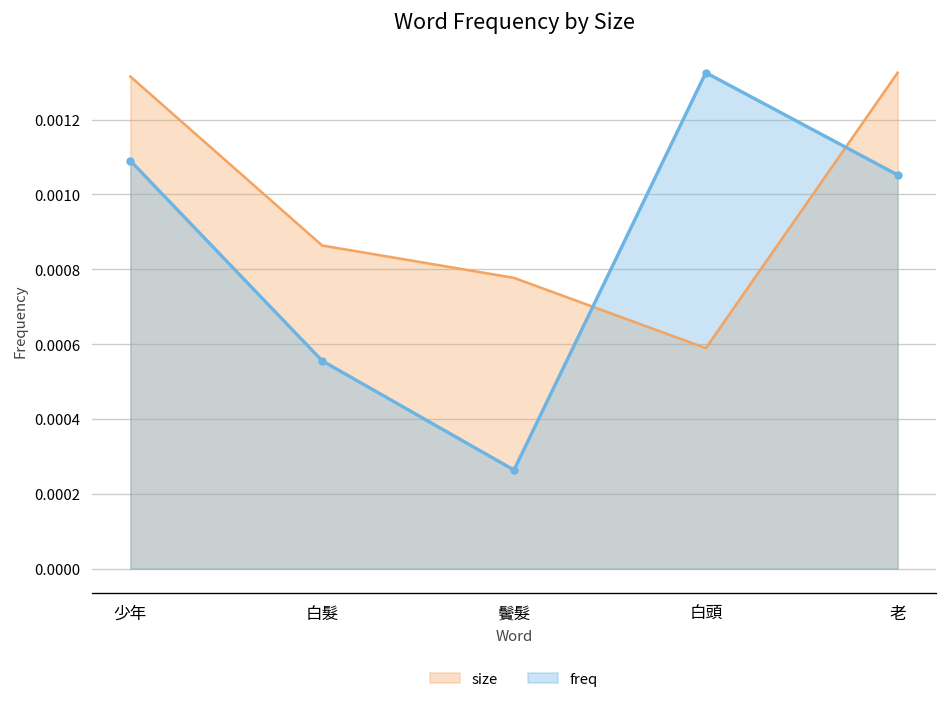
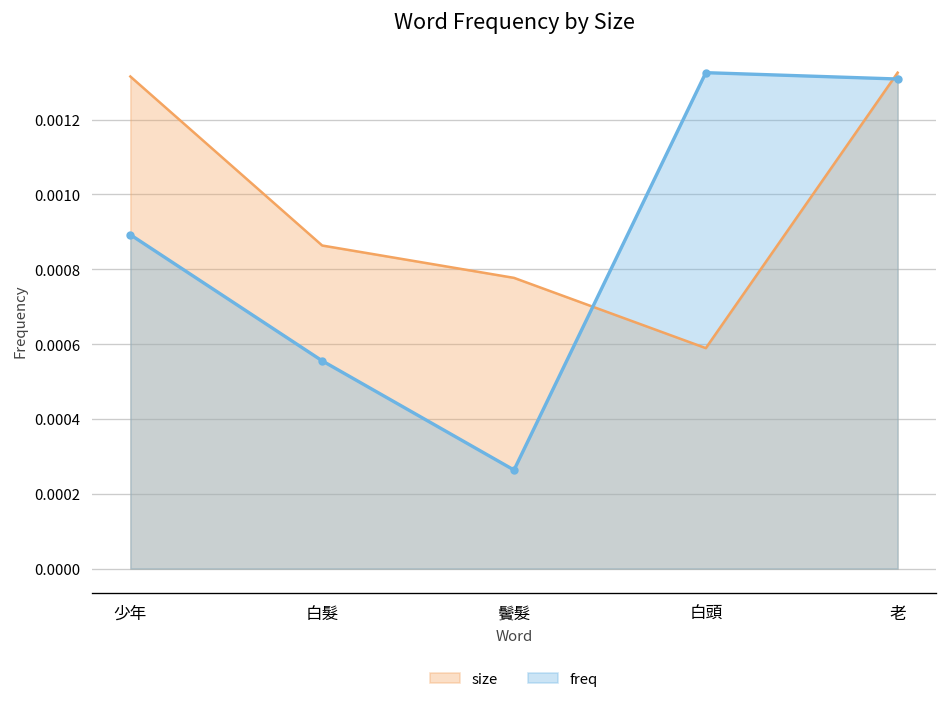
  {
    "size": {
      "少年": 0.00132,
      "白髮": 0.00086,
      "鬢髮": 0.00078,
      "白頭": 0.00059,
      "老": 0.00133
    },
    "freq": {
-     "少年": 0.00109,
+     "少年": 0.00089,
      "白髮": 0.00056,
      "鬢髮": 0.00026,
      "白頭": 0.00133,
-     "老": 0.00105
+     "老": 0.00131
    }
  }
